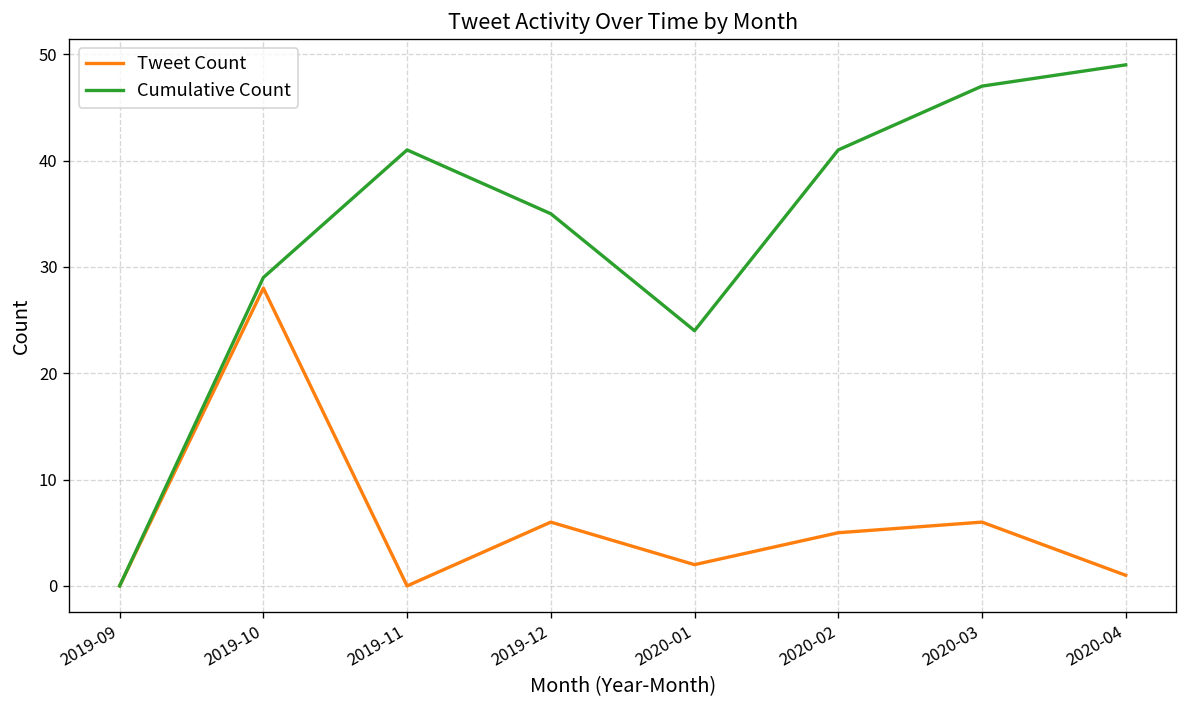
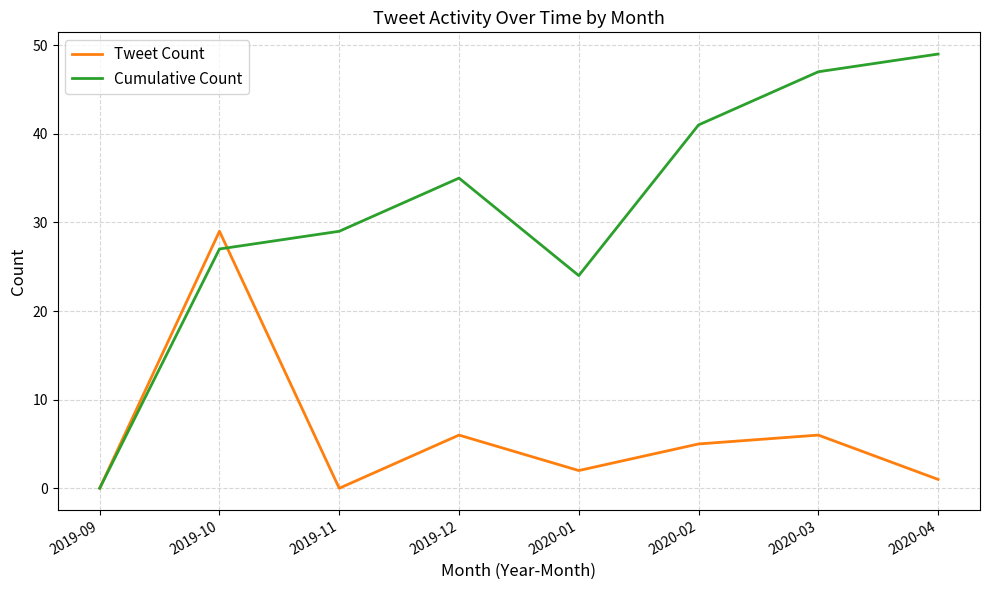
  {
    "Tweet Count": {
-     "2019-10": 28,
+     "2019-10": 29,
      "2019-11": 0,
      "2019-12": 6,
      "2020-01": 2,
      "2020-02": 5,
      "2020-03": 6,
      "2020-04": 1
    },
    "Cumulative Count": {
-     "2019-10": 29,
-     "2019-11": 41,
+     "2019-10": 27,
+     "2019-11": 29,
      "2019-12": 35,
      "2020-01": 24,
      "2020-02": 41,
      "2020-03": 47,
      "2020-04": 49
    }
  }
